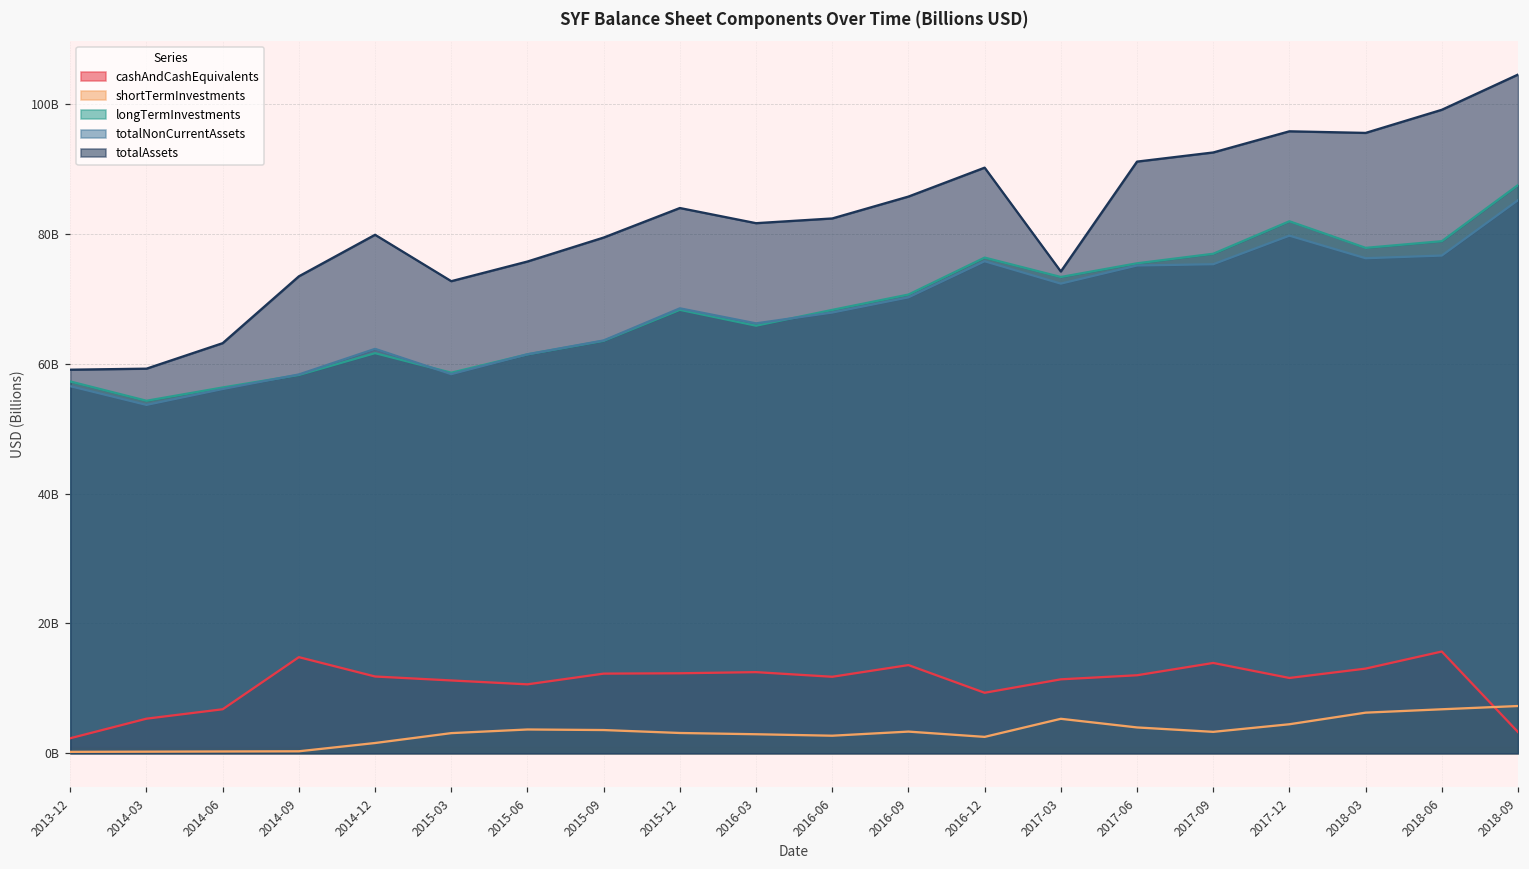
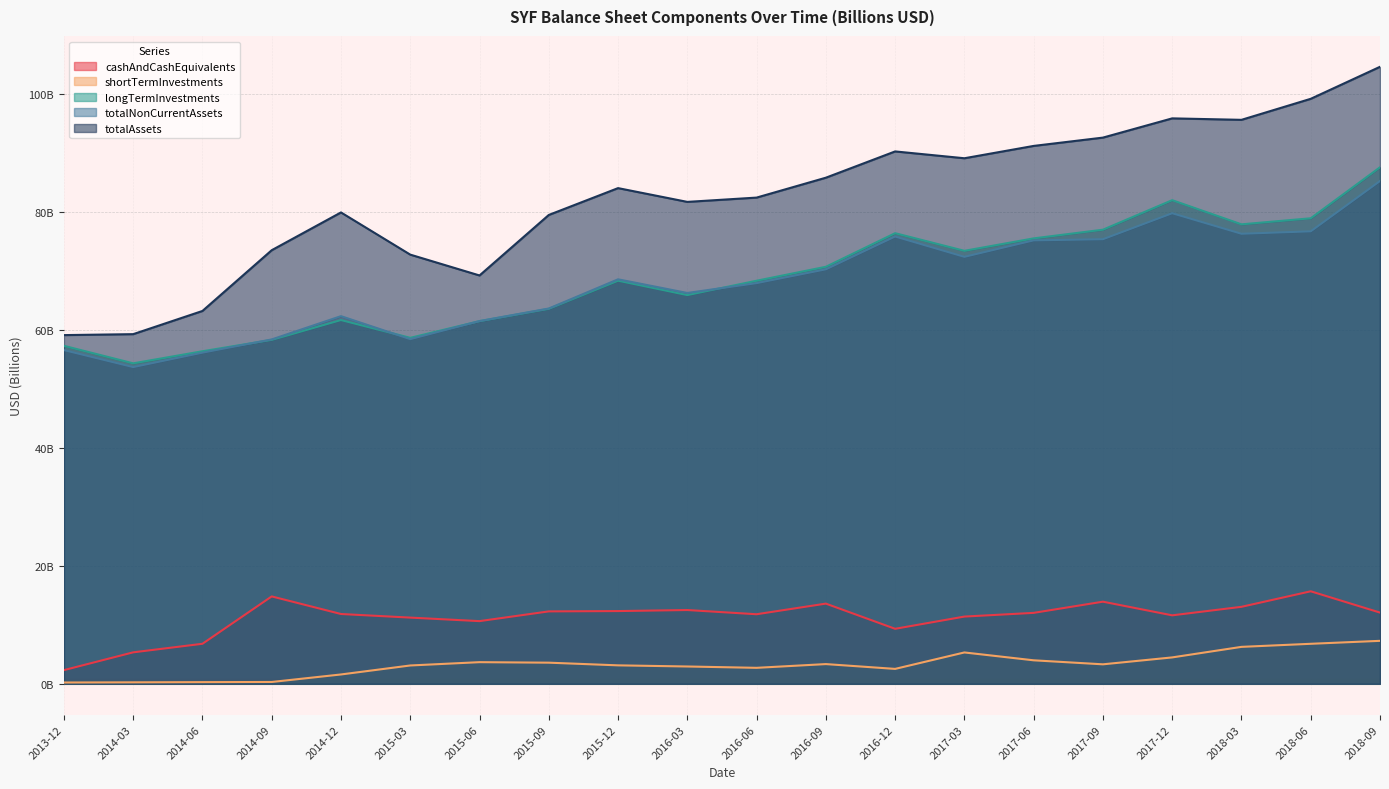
  {
    "cashAndCashEquivalents": {
      "2013-12": 2000000000,
      "2014-03": 5000000000,
      "2014-06": 7000000000,
      "2014-09": 15000000000,
      "2014-12": 12000000000,
      "2015-03": 11000000000,
      "2015-06": 11000000000,
      "2015-09": 12000000000,
      "2015-12": 12000000000,
      "2016-03": 13000000000,
      "2016-06": 12000000000,
      "2016-09": 14000000000,
      "2016-12": 9000000000,
      "2017-03": 11000000000,
      "2017-06": 12000000000,
      "2017-09": 14000000000,
      "2017-12": 12000000000,
      "2018-03": 13000000000,
      "2018-06": 16000000000,
-     "2018-09": 3000000000
+     "2018-09": 12000000000
    },
    "shortTermInvestments": {
      "2013-12": 0,
      "2014-03": 0,
      "2014-06": 0,
      "2014-09": 0,
      "2014-12": 2000000000,
      "2015-03": 3000000000,
      "2015-06": 4000000000,
      "2015-09": 4000000000,
      "2015-12": 3000000000,
      "2016-03": 3000000000,
      "2016-06": 3000000000,
      "2016-09": 3000000000,
      "2016-12": 3000000000,
      "2017-03": 5000000000,
      "2017-06": 4000000000,
      "2017-09": 3000000000,
      "2017-12": 4000000000,
      "2018-03": 6000000000,
      "2018-06": 7000000000,
      "2018-09": 7000000000
    },
    "totalAssets": {
      "2013-12": 59000000000,
      "2014-03": 59000000000,
      "2014-06": 63000000000,
      "2014-09": 73000000000,
      "2014-12": 80000000000,
      "2015-03": 73000000000,
-     "2015-06": 76000000000,
+     "2015-06": 69000000000,
      "2015-09": 79000000000,
      "2015-12": 84000000000,
      "2016-03": 82000000000,
      "2016-06": 82000000000,
      "2016-09": 86000000000,
      "2016-12": 90000000000,
-     "2017-03": 74000000000,
+     "2017-03": 89000000000,
      "2017-06": 91000000000,
      "2017-09": 93000000000,
      "2017-12": 96000000000,
      "2018-03": 96000000000,
      "2018-06": 99000000000,
      "2018-09": 105000000000
    }
  }
